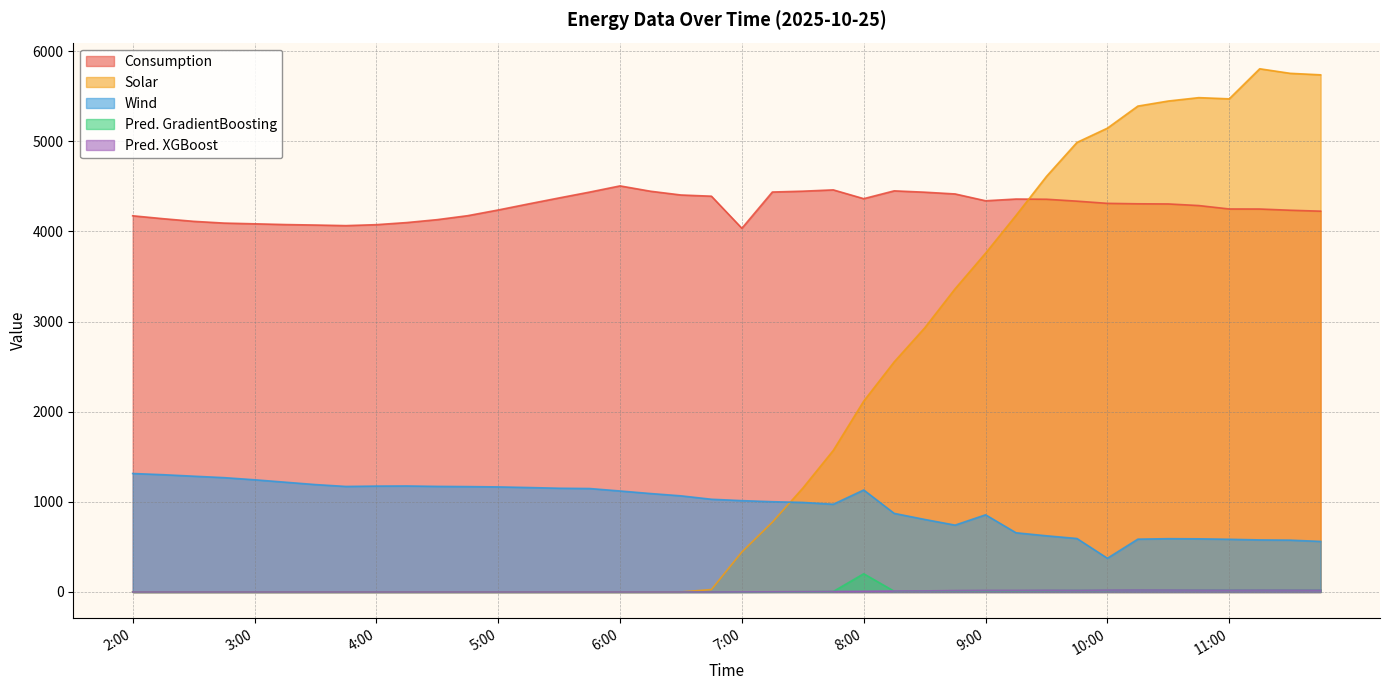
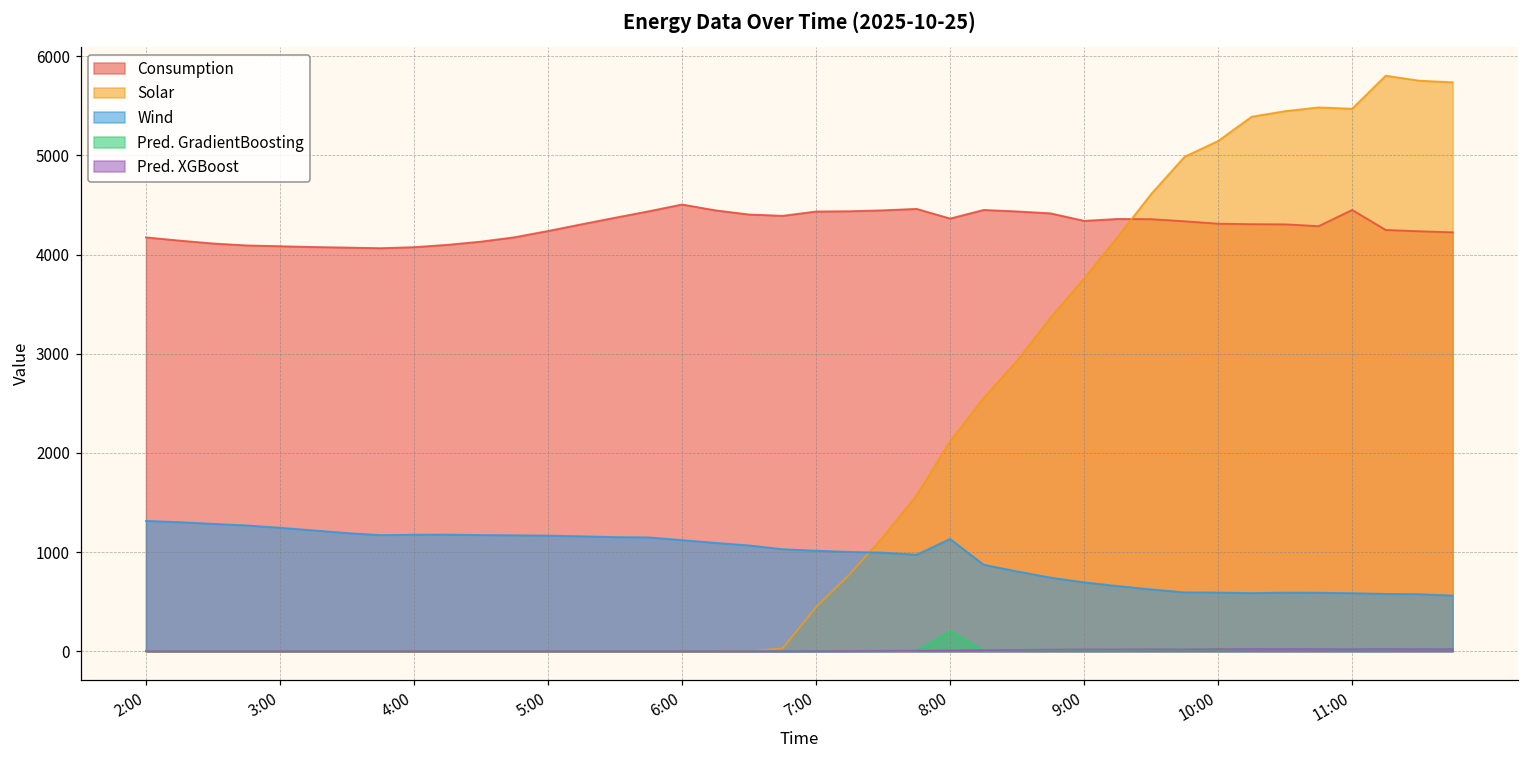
  {
    "Consumption": {
      "2:00": 4200,
      "3:00": 4100,
      "4:00": 4100,
      "5:00": 4200,
      "6:00": 4500,
-     "7:00": 4000,
+     "7:00": 4400,
      "8:00": 4400,
      "9:00": 4300,
      "10:00": 4300,
-     "11:00": 4200
+     "11:00": 4400
    },
    "Solar": {
      "7:00": 400,
      "8:00": 2100,
      "9:00": 3800,
      "10:00": 5100,
      "11:00": 5500
    },
    "Wind": {
      "2:00": 1300,
      "3:00": 1200,
      "4:00": 1200,
      "5:00": 1200,
      "6:00": 1100,
      "7:00": 1000,
      "8:00": 1100,
-     "9:00": 900,
-     "10:00": 400,
+     "9:00": 700,
+     "10:00": 600,
      "11:00": 600
    },
    "Pred. GradientBoosting": {
      "8:00": 200
    },
    "Pred. XGBoost": {
      "8:00": 0
    }
  }
